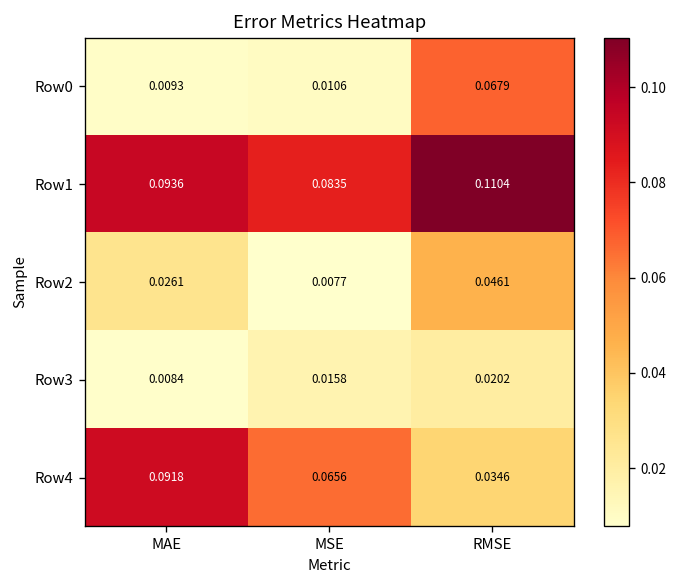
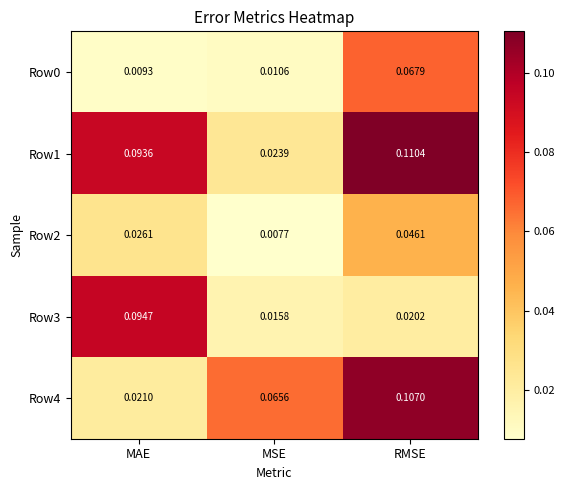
  {
    "Row0": {
      "MAE": 0.0093,
      "MSE": 0.0106,
      "RMSE": 0.0679
    },
    "Row1": {
      "MAE": 0.0936,
-     "MSE": 0.0835,
+     "MSE": 0.0239,
      "RMSE": 0.1104
    },
    "Row2": {
      "MAE": 0.0261,
      "MSE": 0.0077,
      "RMSE": 0.0461
    },
    "Row3": {
-     "MAE": 0.0084,
+     "MAE": 0.0947,
      "MSE": 0.0158,
      "RMSE": 0.0202
    },
    "Row4": {
-     "MAE": 0.0918,
+     "MAE": 0.0210,
      "MSE": 0.0656,
-     "RMSE": 0.0346
+     "RMSE": 0.1070
    }
  }
